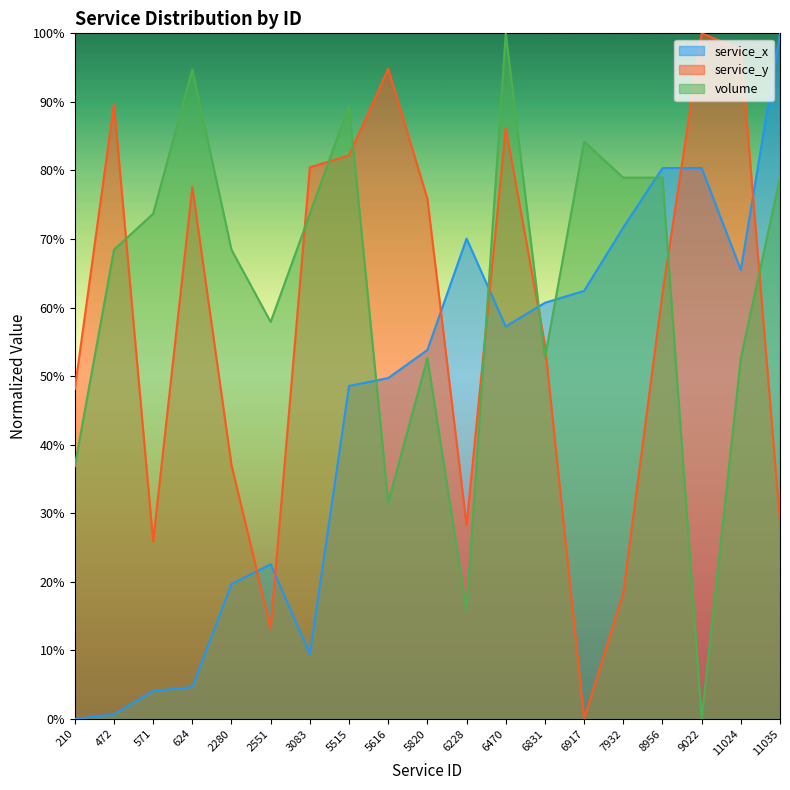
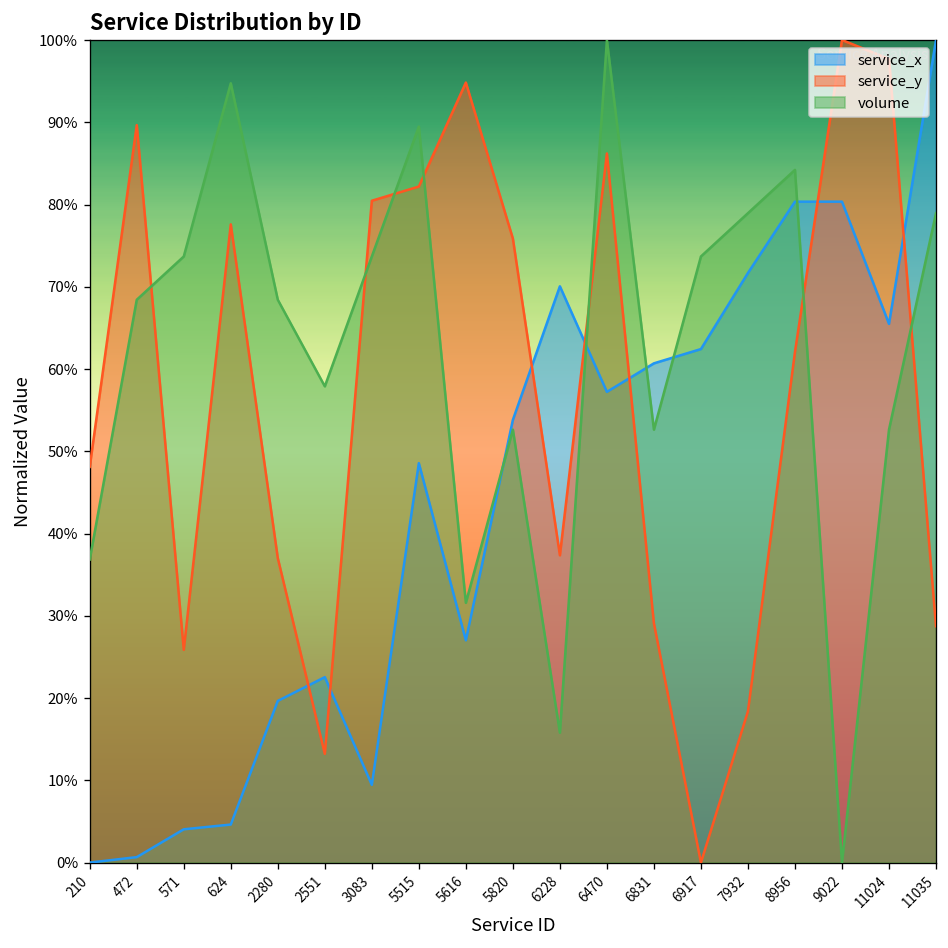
  {
    "service_x": {
      "210": "0%",
      "472": "1%",
      "571": "4%",
      "624": "5%",
      "2280": "20%",
      "2551": "23%",
      "3083": "9%",
      "5515": "49%",
-     "5616": "50%",
+     "5616": "27%",
      "5820": "54%",
      "6228": "70%",
      "6470": "57%",
      "6831": "61%",
      "6917": "62%",
      "7932": "72%",
      "8956": "80%",
      "9022": "80%",
      "11024": "65%",
      "11035": "100%"
    },
    "service_y": {
      "210": "48%",
      "472": "90%",
      "571": "26%",
      "624": "78%",
      "2280": "37%",
      "2551": "13%",
      "3083": "80%",
      "5515": "82%",
      "5616": "95%",
      "5820": "76%",
-     "6228": "28%",
+     "6228": "37%",
      "6470": "86%",
-     "6831": "55%",
+     "6831": "29%",
      "6917": "0%",
      "7932": "18%",
      "8956": "62%",
      "9022": "100%",
      "11035": "29%"
    },
    "volume": {
      "210": "37%",
      "472": "68%",
      "571": "74%",
      "624": "95%",
      "2280": "68%",
      "2551": "58%",
      "3083": "74%",
      "5515": "89%",
      "5616": "32%",
      "5820": "53%",
      "6228": "16%",
      "6470": "100%",
      "6831": "53%",
-     "6917": "84%",
+     "6917": "74%",
      "7932": "79%",
-     "8956": "79%",
+     "8956": "84%",
      "9022": "0%",
      "11024": "53%",
      "11035": "79%"
    }
  }
